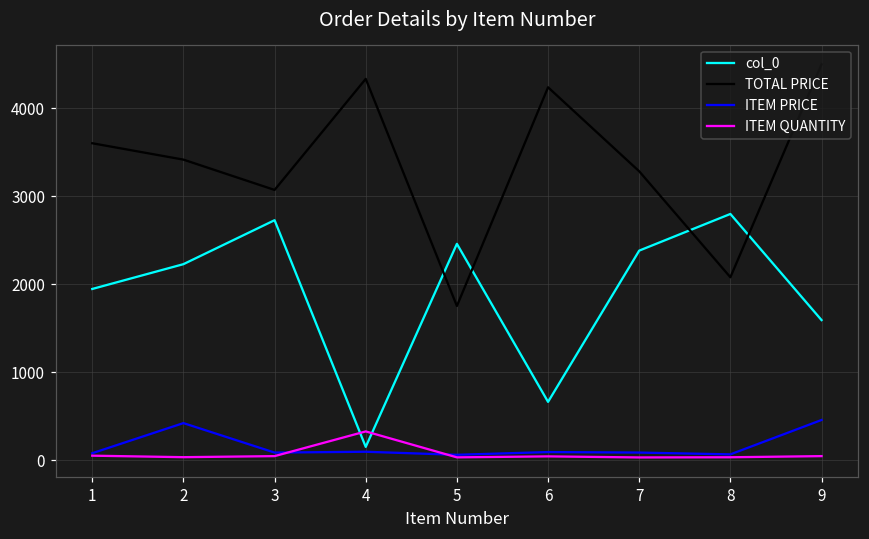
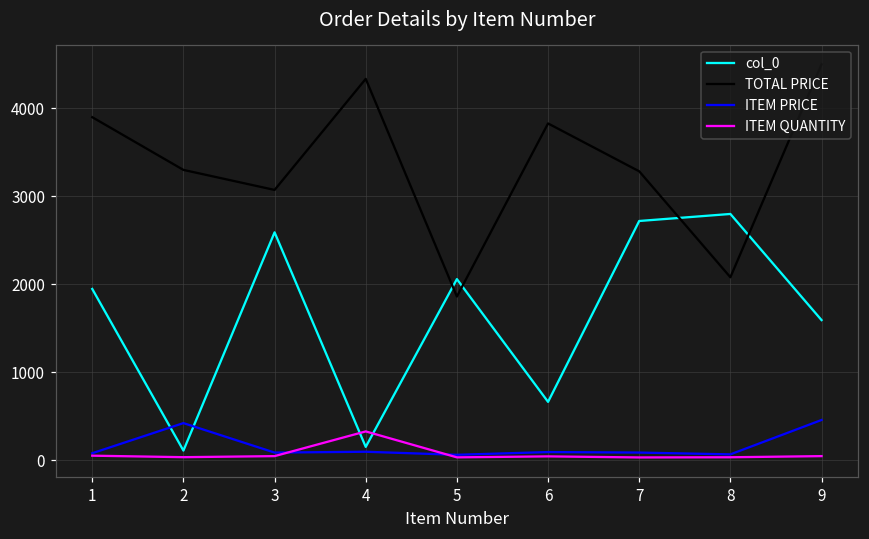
  {
    "col_0": {
      "1": 1900,
-     "2": 2200,
-     "3": 2700,
+     "2": 100,
+     "3": 2600,
      "4": 200,
-     "5": 2500,
+     "5": 2100,
      "6": 700,
-     "7": 2400,
+     "7": 2700,
      "8": 2800,
      "9": 1600
    },
    "TOTAL PRICE": {
-     "1": 3600,
-     "2": 3400,
+     "1": 3900,
+     "2": 3300,
      "3": 3100,
      "4": 4300,
-     "5": 1800,
-     "6": 4200,
+     "5": 1900,
+     "6": 3800,
      "7": 3300,
      "8": 2100
    },
    "ITEM PRICE": {
      "2": 400,
      "3": 100,
      "4": 100,
      "6": 100,
      "7": 100,
      "8": 100,
      "9": 500
    },
    "ITEM QUANTITY": {
      "2": 0,
      "3": 0,
      "4": 300,
      "6": 0,
      "7": 0,
      "8": 0,
      "9": 0
    }
  }
